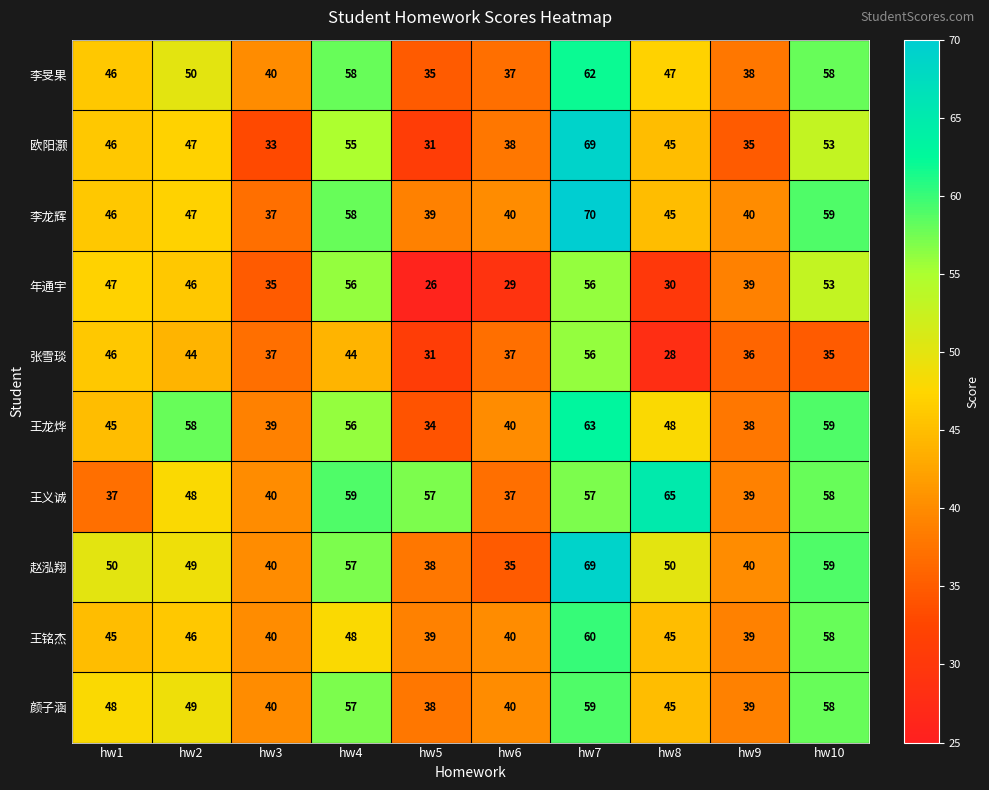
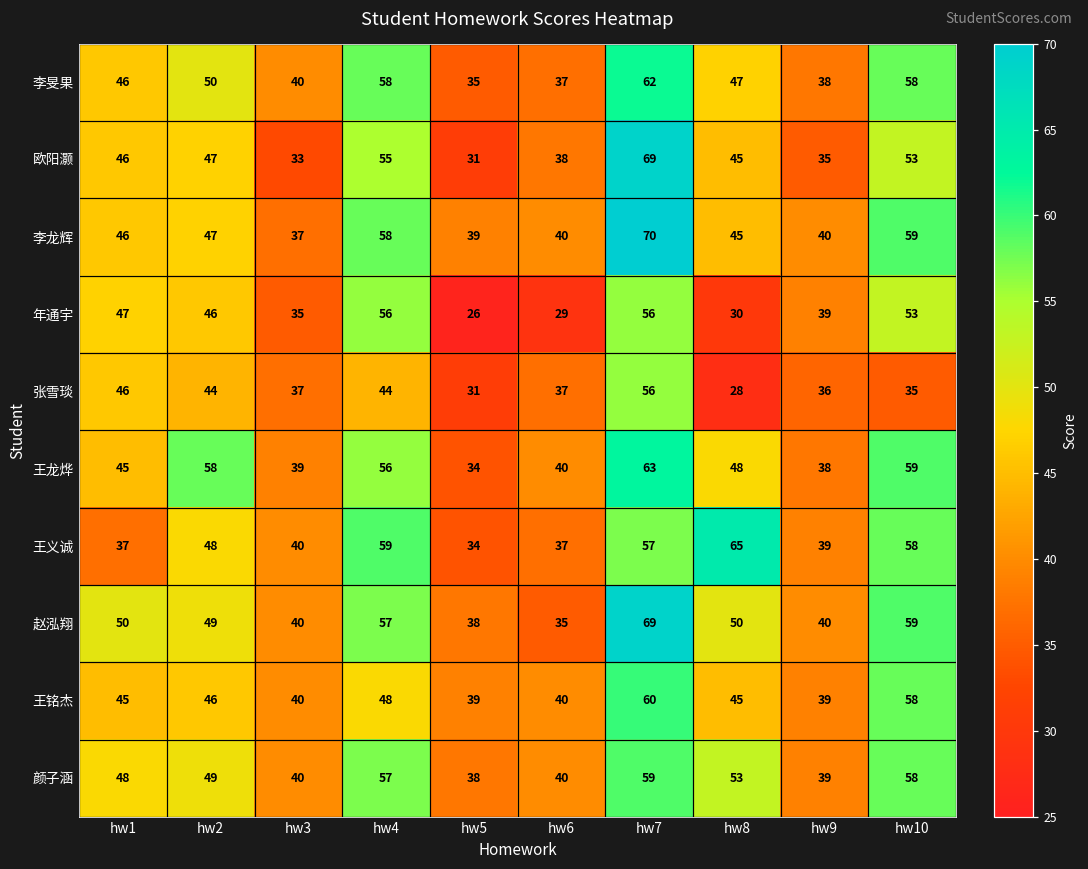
  {
    "李旻果": {
      "hw1": 46,
      "hw2": 50,
      "hw3": 40,
      "hw4": 58,
      "hw5": 35,
      "hw6": 37,
      "hw7": 62,
      "hw8": 47,
      "hw9": 38,
      "hw10": 58
    },
    "欧阳灏": {
      "hw1": 46,
      "hw2": 47,
      "hw3": 33,
      "hw4": 55,
      "hw5": 31,
      "hw6": 38,
      "hw7": 69,
      "hw8": 45,
      "hw9": 35,
      "hw10": 53
    },
    "李龙辉": {
      "hw1": 46,
      "hw2": 47,
      "hw3": 37,
      "hw4": 58,
      "hw5": 39,
      "hw6": 40,
      "hw7": 70,
      "hw8": 45,
      "hw9": 40,
      "hw10": 59
    },
    "年通宇": {
      "hw1": 47,
      "hw2": 46,
      "hw3": 35,
      "hw4": 56,
      "hw5": 26,
      "hw6": 29,
      "hw7": 56,
      "hw8": 30,
      "hw9": 39,
      "hw10": 53
    },
    "张雪琰": {
      "hw1": 46,
      "hw2": 44,
      "hw3": 37,
      "hw4": 44,
      "hw5": 31,
      "hw6": 37,
      "hw7": 56,
      "hw8": 28,
      "hw9": 36,
      "hw10": 35
    },
    "王龙烨": {
      "hw1": 45,
      "hw2": 58,
      "hw3": 39,
      "hw4": 56,
      "hw5": 34,
      "hw6": 40,
      "hw7": 63,
      "hw8": 48,
      "hw9": 38,
      "hw10": 59
    },
    "王义诚": {
      "hw1": 37,
      "hw2": 48,
      "hw3": 40,
      "hw4": 59,
-     "hw5": 57,
+     "hw5": 34,
      "hw6": 37,
      "hw7": 57,
      "hw8": 65,
      "hw9": 39,
      "hw10": 58
    },
    "赵泓翔": {
      "hw1": 50,
      "hw2": 49,
      "hw3": 40,
      "hw4": 57,
      "hw5": 38,
      "hw6": 35,
      "hw7": 69,
      "hw8": 50,
      "hw9": 40,
      "hw10": 59
    },
    "王铭杰": {
      "hw1": 45,
      "hw2": 46,
      "hw3": 40,
      "hw4": 48,
      "hw5": 39,
      "hw6": 40,
      "hw7": 60,
      "hw8": 45,
      "hw9": 39,
      "hw10": 58
    },
    "颜子涵": {
      "hw1": 48,
      "hw2": 49,
      "hw3": 40,
      "hw4": 57,
      "hw5": 38,
      "hw6": 40,
      "hw7": 59,
-     "hw8": 45,
+     "hw8": 53,
      "hw9": 39,
      "hw10": 58
    }
  }
